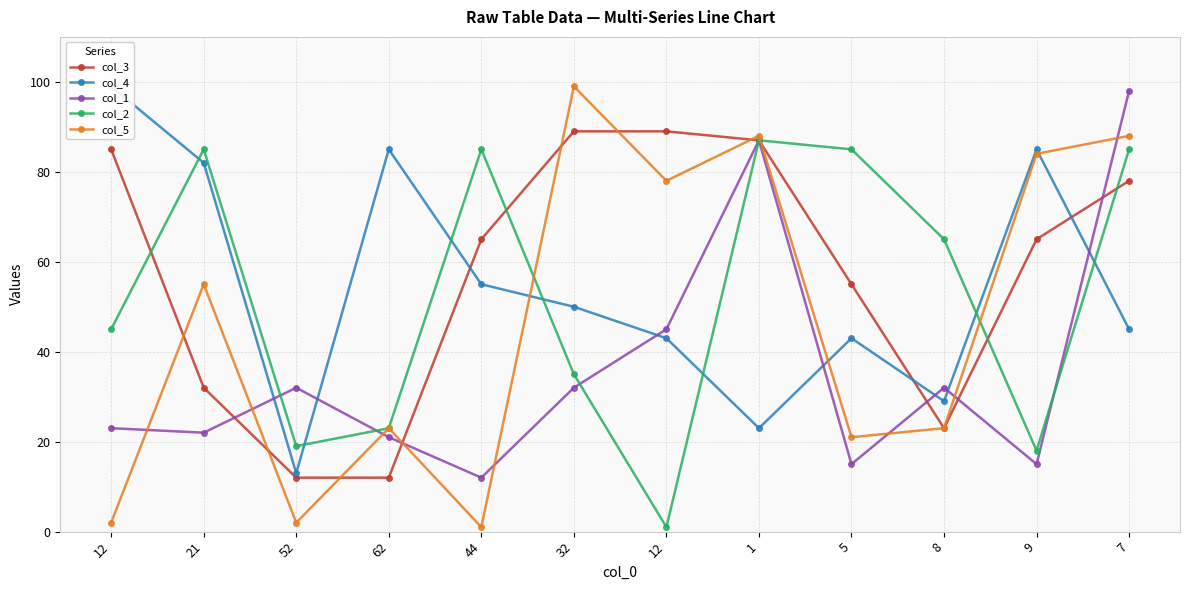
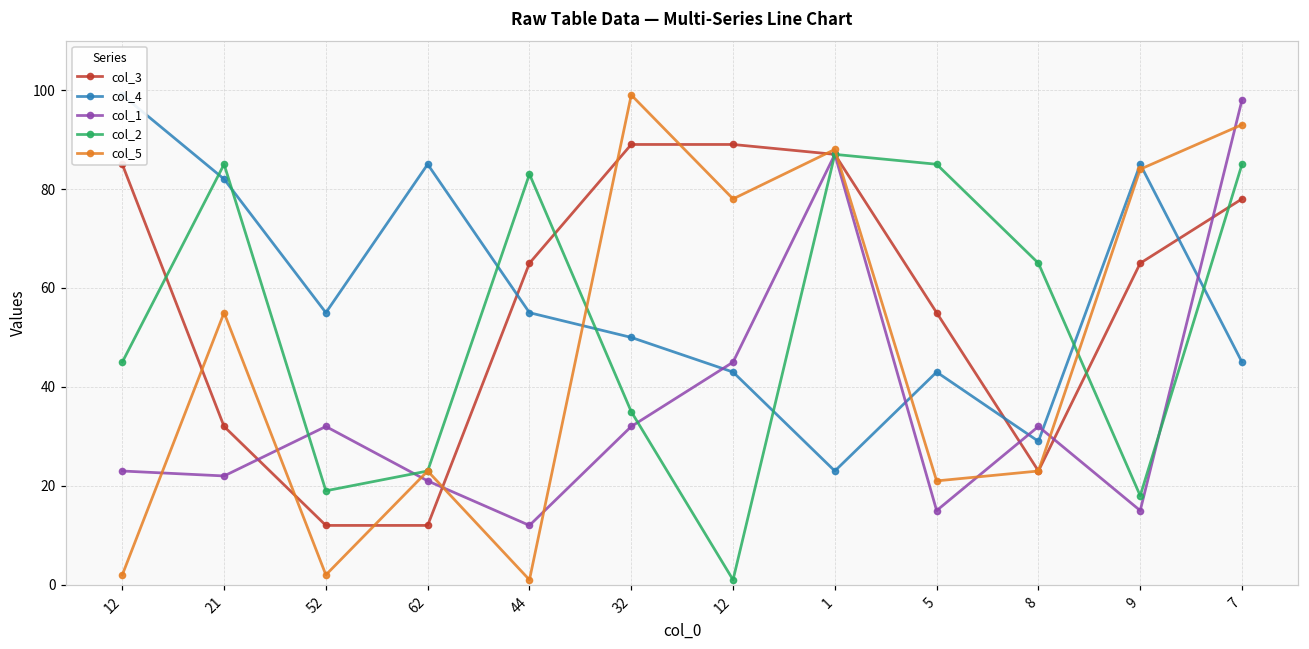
  {
    "col_3": {
      "21": 32,
      "52": 12,
      "62": 12,
      "44": 65,
      "32": 89,
      "5": 55,
      "9": 65,
      "7": 78
    },
    "col_4": {
      "21": 82,
-     "52": 13,
+     "52": 55,
      "62": 85,
      "44": 55,
      "32": 50,
      "1": 23,
      "5": 43,
      "8": 29,
      "9": 85,
      "7": 45
    },
    "col_1": {
      "21": 22,
      "52": 32,
      "62": 21,
      "44": 12,
      "32": 32,
      "5": 15,
      "8": 32,
      "9": 15,
      "7": 98
    },
    "col_2": {
      "21": 85,
      "52": 19,
-     "44": 85,
+     "44": 83,
      "32": 35,
      "5": 85,
      "8": 65,
      "9": 18,
      "7": 85
    },
    "col_5": {
      "21": 55,
      "52": 2,
      "44": 1,
      "32": 99,
      "1": 88,
      "5": 21,
      "9": 84,
-     "7": 88
+     "7": 93
    }
  }
